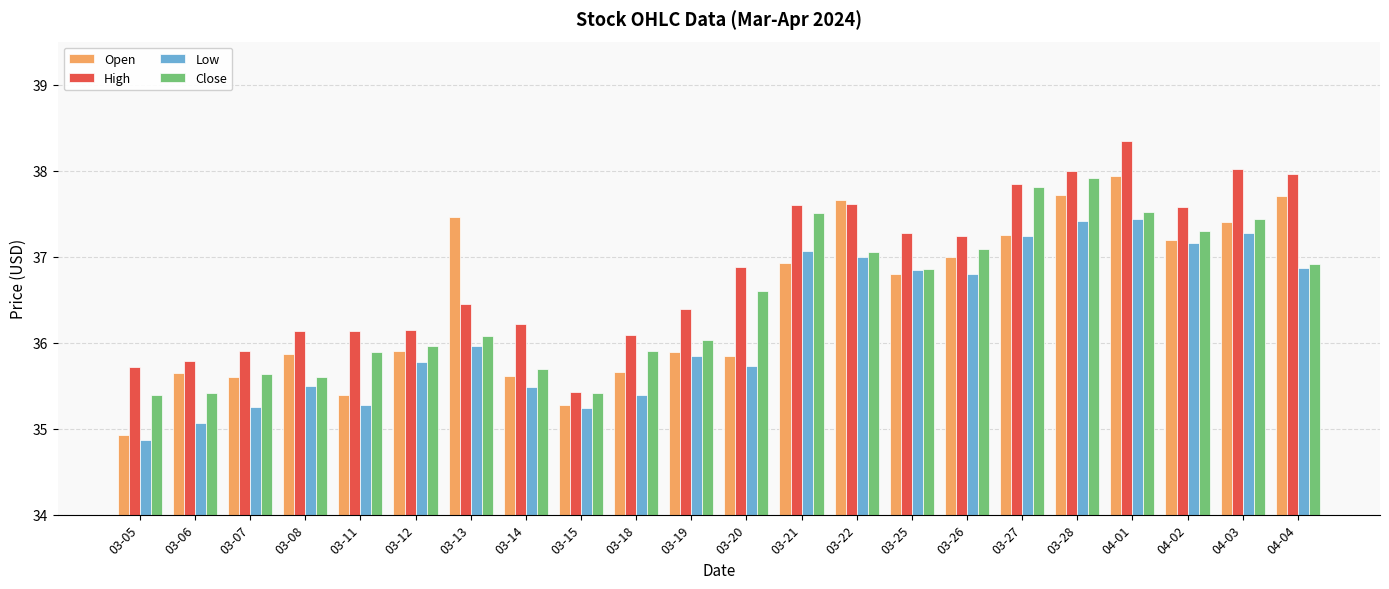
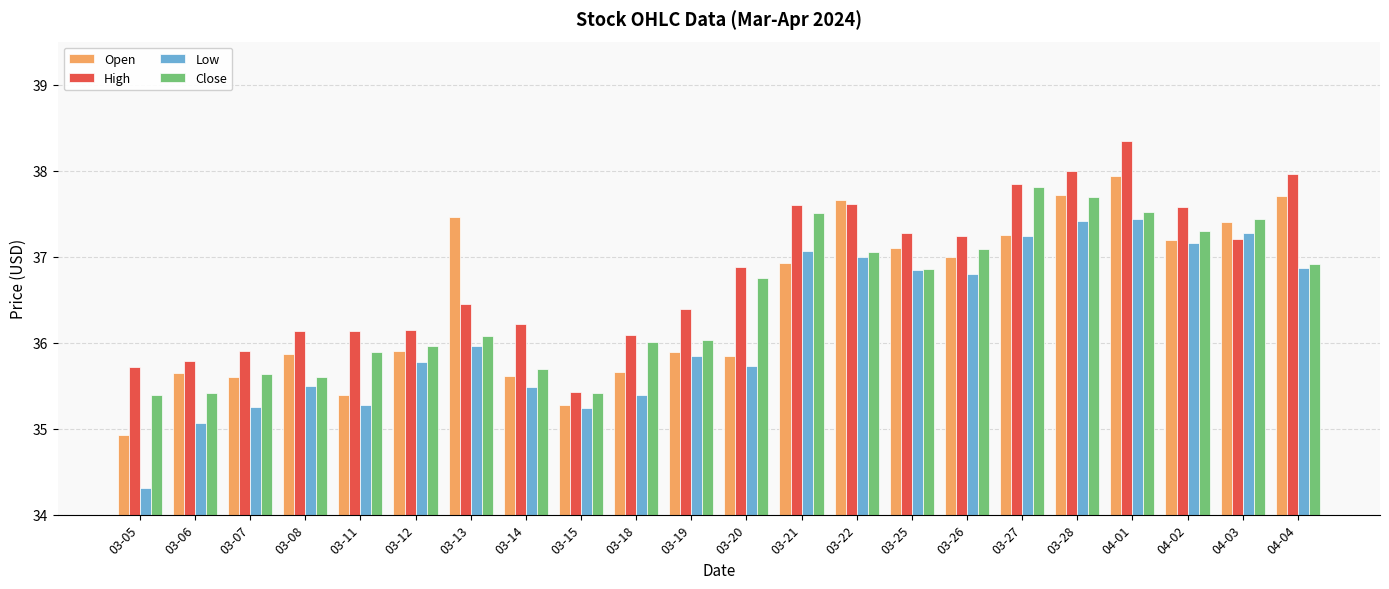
  {
    "Open": {
      "03-05": 34.9,
      "03-06": 35.7,
      "03-07": 35.6,
      "03-08": 35.9,
      "03-11": 35.4,
      "03-12": 35.9,
      "03-13": 37.5,
      "03-14": 35.6,
      "03-15": 35.3,
      "03-18": 35.7,
      "03-19": 35.9,
      "03-20": 35.8,
      "03-21": 36.9,
      "03-22": 37.7,
-     "03-25": 36.8,
+     "03-25": 37.1,
      "03-26": 37.0,
      "03-27": 37.3,
      "03-28": 37.7,
      "04-01": 37.9,
      "04-02": 37.2,
      "04-03": 37.4,
      "04-04": 37.7
    },
    "High": {
      "03-05": 35.7,
      "03-06": 35.8,
      "03-07": 35.9,
      "03-08": 36.1,
      "03-11": 36.1,
      "03-12": 36.2,
      "03-13": 36.5,
      "03-14": 36.2,
      "03-15": 35.4,
      "03-18": 36.1,
      "03-19": 36.4,
      "03-20": 36.9,
      "03-21": 37.6,
      "03-22": 37.6,
      "03-25": 37.3,
      "03-26": 37.2,
      "03-27": 37.9,
      "03-28": 38.0,
      "04-01": 38.4,
      "04-02": 37.6,
-     "04-03": 38.0,
+     "04-03": 37.2,
      "04-04": 38.0
    },
    "Low": {
-     "03-05": 34.9,
+     "03-05": 34.3,
      "03-06": 35.1,
      "03-07": 35.3,
      "03-08": 35.5,
      "03-11": 35.3,
      "03-12": 35.8,
      "03-13": 36.0,
      "03-14": 35.5,
      "03-15": 35.2,
      "03-18": 35.4,
      "03-19": 35.9,
      "03-20": 35.7,
      "03-21": 37.1,
      "03-22": 37.0,
      "03-25": 36.8,
      "03-26": 36.8,
      "03-27": 37.2,
      "03-28": 37.4,
      "04-01": 37.4,
      "04-02": 37.2,
      "04-03": 37.3,
      "04-04": 36.9
    },
    "Close": {
      "03-05": 35.4,
      "03-06": 35.4,
      "03-07": 35.6,
      "03-08": 35.6,
      "03-11": 35.9,
      "03-12": 36.0,
      "03-13": 36.1,
      "03-14": 35.7,
      "03-15": 35.4,
-     "03-18": 35.9,
+     "03-18": 36.0,
      "03-19": 36.0,
-     "03-20": 36.6,
+     "03-20": 36.8,
      "03-21": 37.5,
      "03-22": 37.1,
      "03-25": 36.9,
      "03-26": 37.1,
      "03-27": 37.8,
-     "03-28": 37.9,
+     "03-28": 37.7,
      "04-01": 37.5,
      "04-02": 37.3,
      "04-03": 37.4,
      "04-04": 36.9
    }
  }
